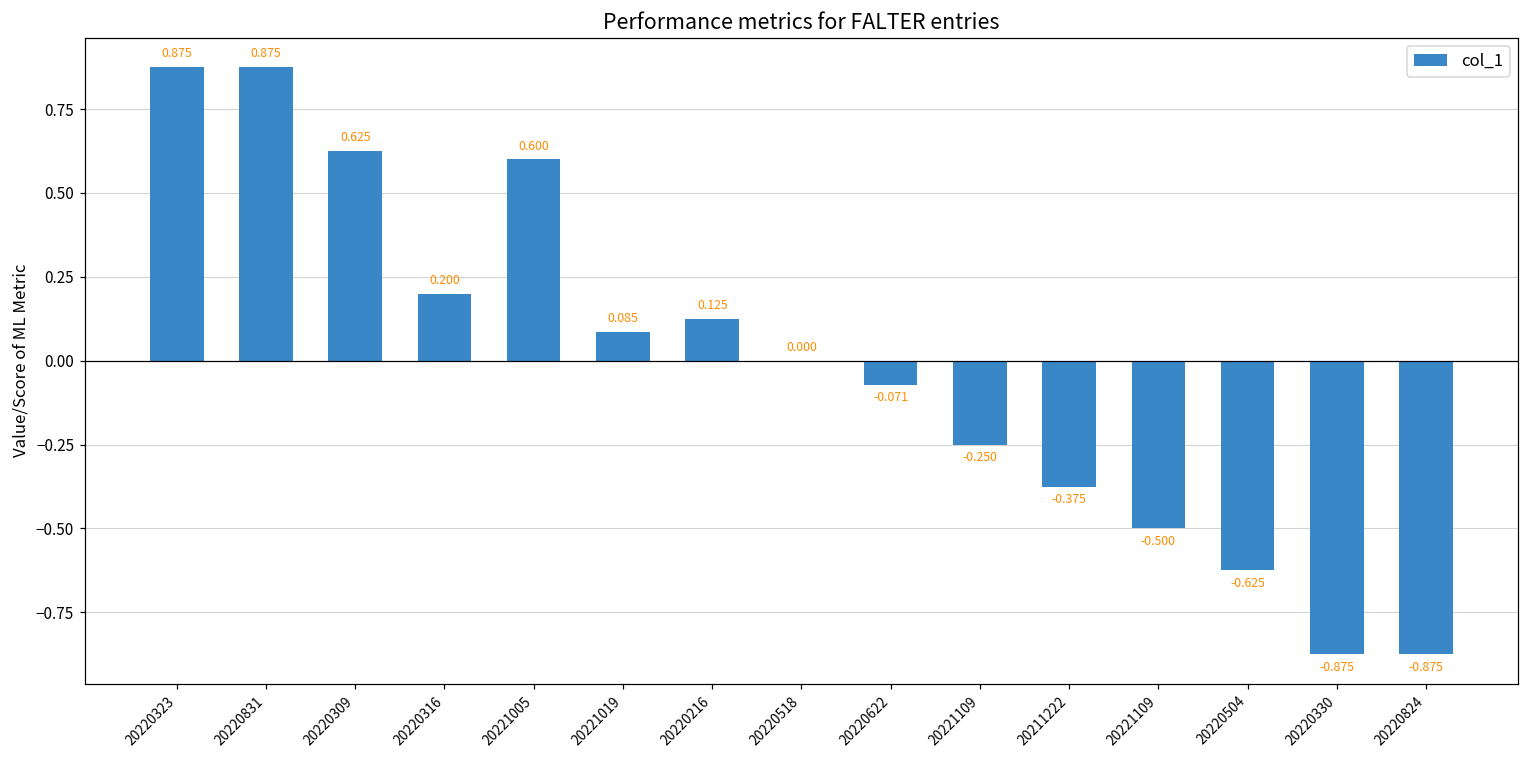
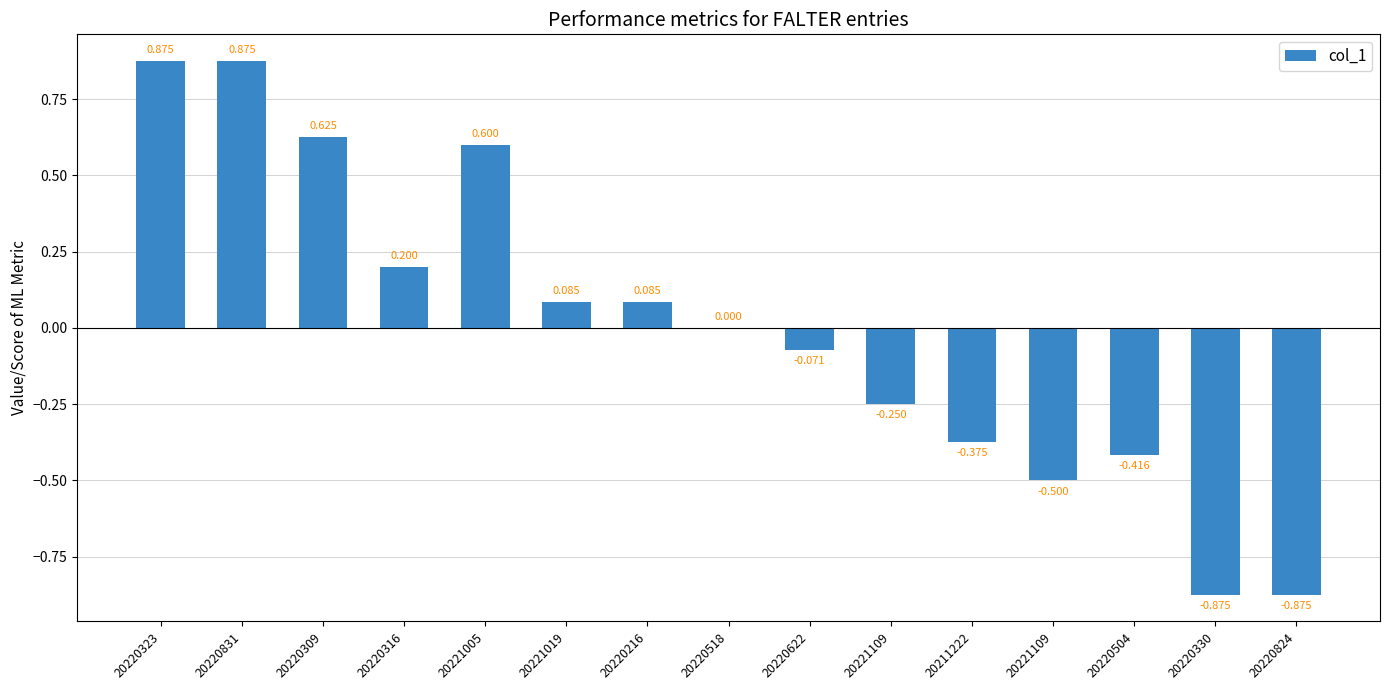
  {
    "20220323": 0.875,
    "20220831": 0.875,
    "20220309": 0.625,
    "20220316": 0.200,
    "20221005": 0.600,
    "20221019": 0.085,
-   "20220216": 0.125,
+   "20220216": 0.085,
    "20220518": 0.000,
    "20220622": -0.071,
    "20211222": -0.375,
-   "20220504": -0.625,
+   "20220504": -0.416,
    "20220330": -0.875,
    "20220824": -0.875
  }
